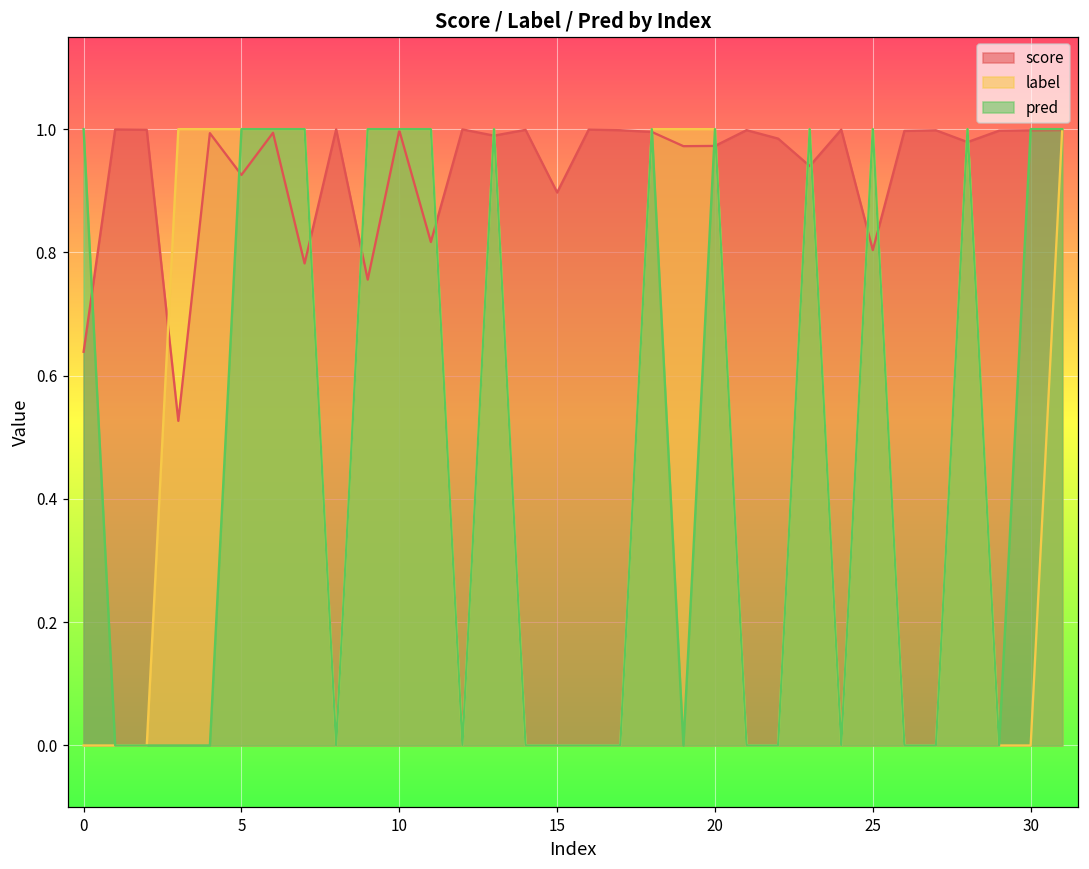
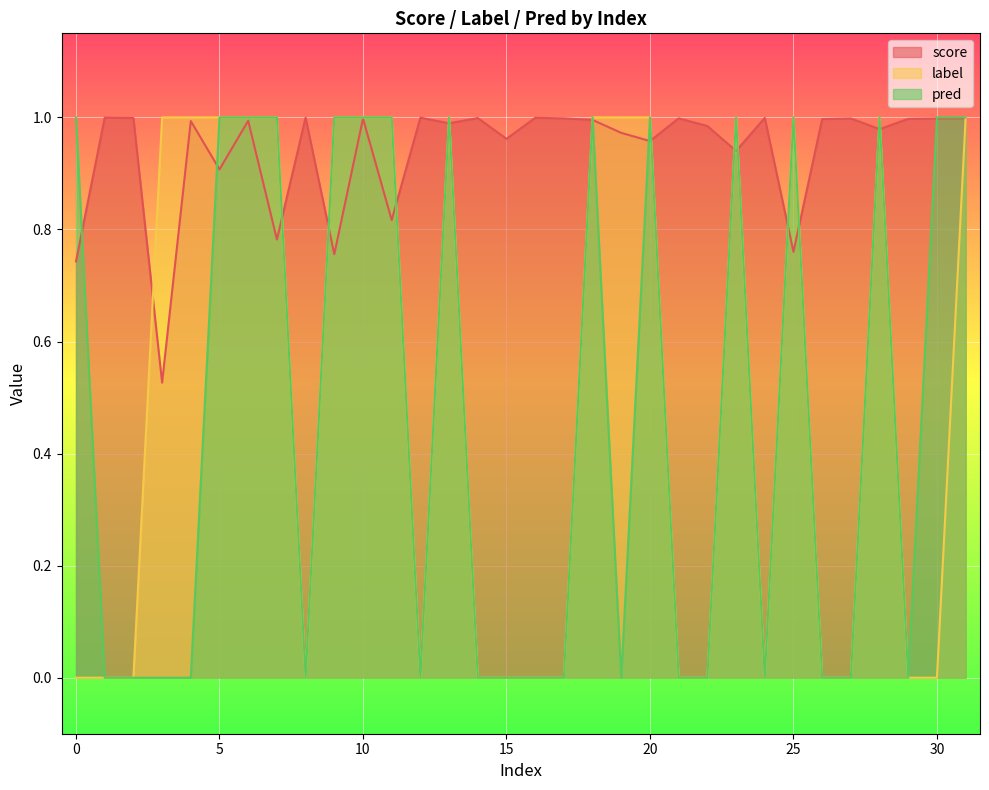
  {
    "score": {
-     "0": 0.64,
-     "5": 0.93,
-     "15": 0.90,
-     "20": 0.97,
-     "25": 0.80
+     "0": 0.74,
+     "5": 0.91,
+     "15": 0.96,
+     "20": 0.96,
+     "25": 0.76
    },
    "label": {
      "0": 0.00,
      "30": 0.00
    },
    "pred": {
      "0": 1.00
    }
  }
